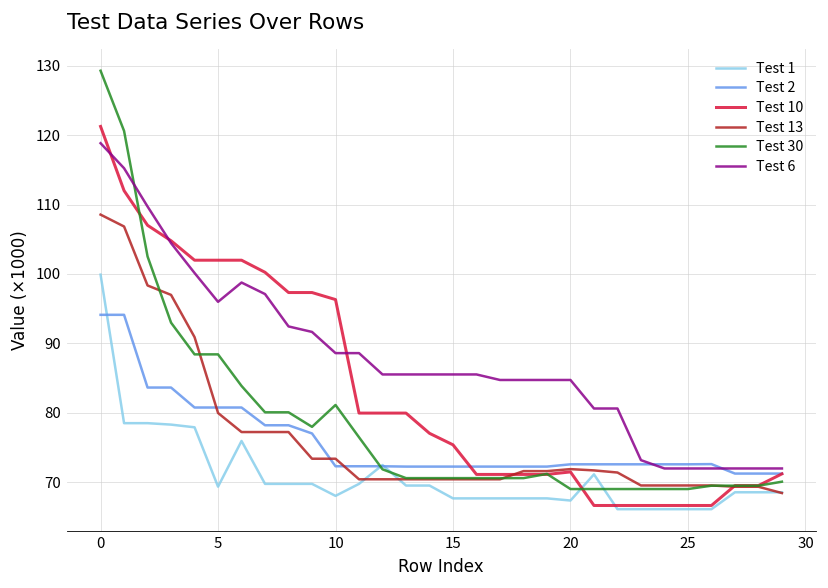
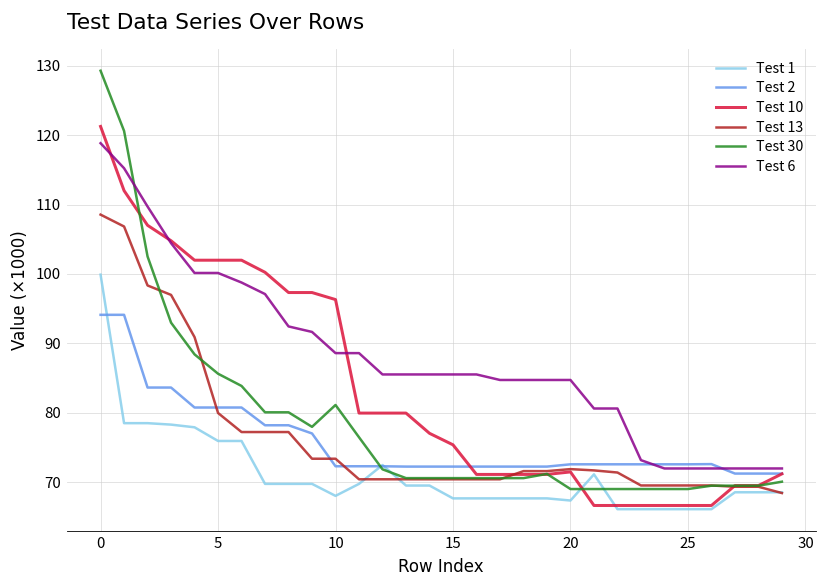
  {
    "Test 1": {
      "0": 100,
-     "5": 69,
+     "5": 76,
      "10": 68,
      "15": 68,
      "20": 67,
      "25": 66
    },
    "Test 2": {
      "0": 94,
      "5": 81,
      "10": 72,
      "15": 72,
      "20": 73,
      "25": 73
    },
    "Test 30": {
      "0": 129,
-     "5": 88,
+     "5": 86,
      "10": 81,
      "20": 69,
      "25": 69
    },
    "Test 6": {
      "0": 119,
-     "5": 96,
+     "5": 100,
      "10": 89,
      "15": 86,
      "20": 85,
      "25": 72
    }
  }
